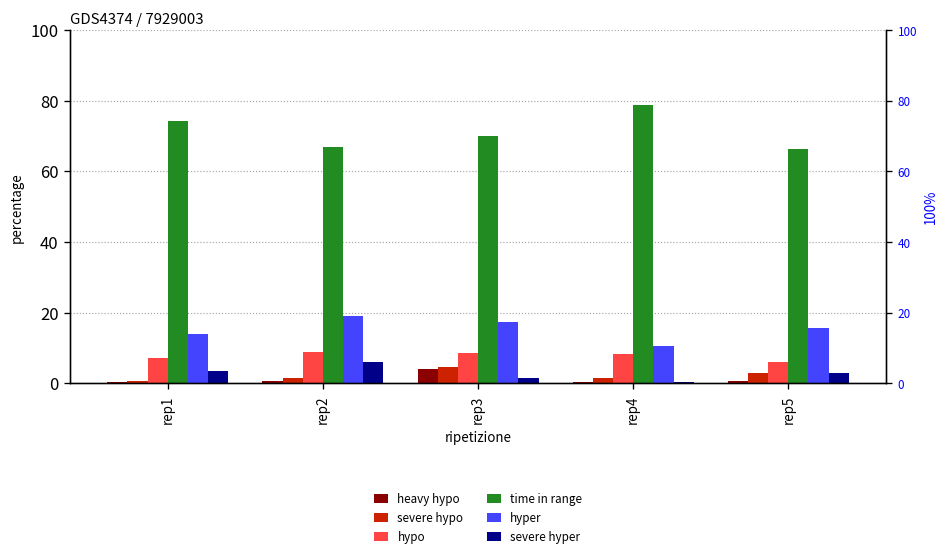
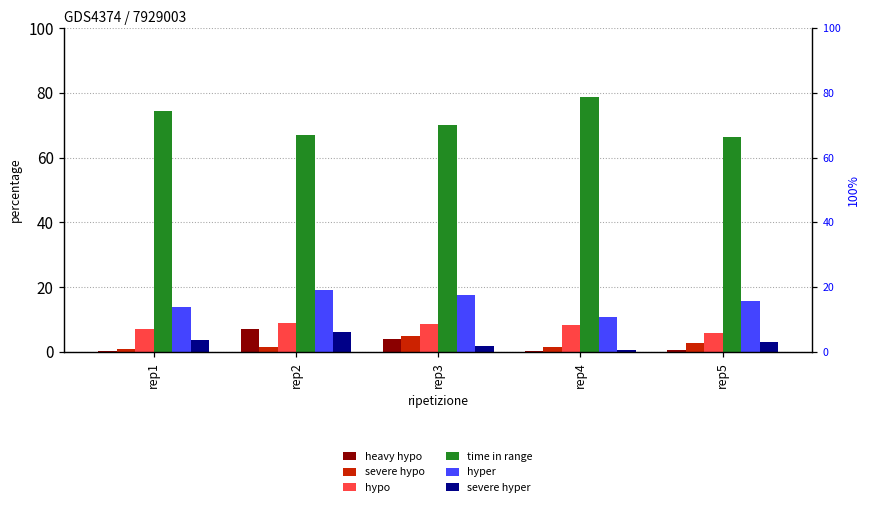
  {
    "heavy hypo": {
-     "rep2": 1,
+     "rep2": 7,
      "rep3": 4
    },
    "severe hypo": {
      "rep2": 1,
      "rep3": 5,
      "rep4": 1,
      "rep5": 3
    },
    "hypo": {
      "rep1": 7,
      "rep2": 9,
      "rep3": 9,
      "rep4": 8,
      "rep5": 6
    },
    "time in range": {
      "rep1": 74,
      "rep2": 67,
      "rep3": 70,
      "rep4": 79,
      "rep5": 66
    },
    "hyper": {
      "rep1": 14,
      "rep2": 19,
      "rep3": 17,
      "rep4": 11,
      "rep5": 16
    },
    "severe hyper": {
      "rep1": 4,
      "rep2": 6,
      "rep3": 2,
      "rep5": 3
    }
  }
